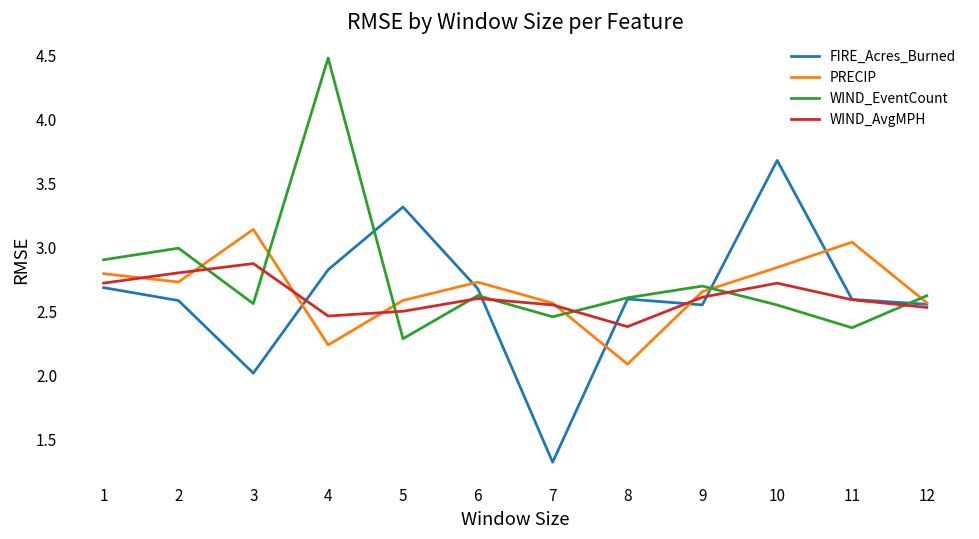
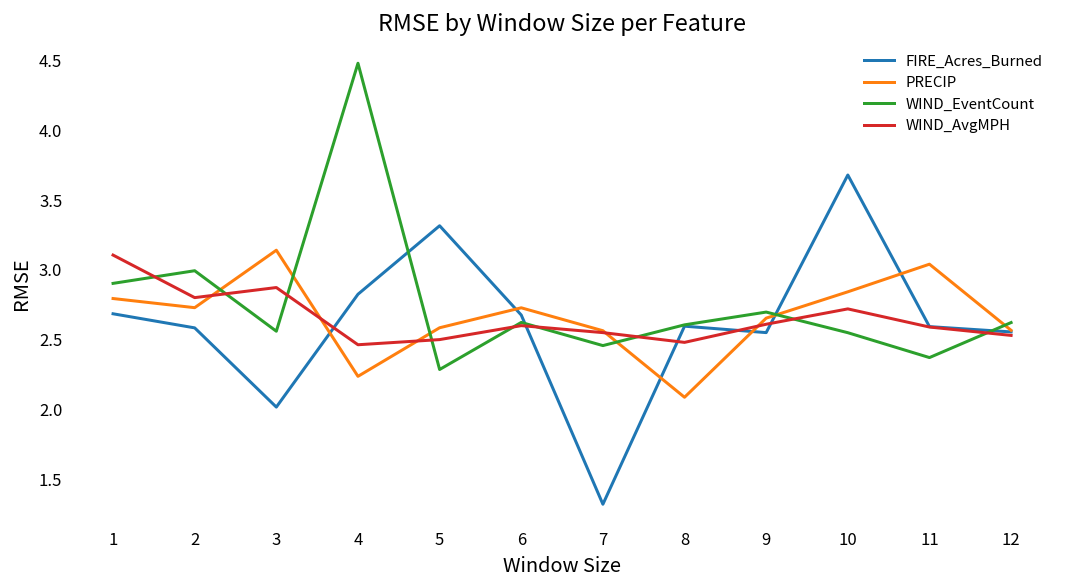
  {
    "FIRE_Acres_Burned": {
      "1": 2.68,
      "2": 2.58,
      "3": 2.02,
      "4": 2.82,
      "5": 3.32,
      "6": 2.68,
      "7": 1.32,
      "9": 2.55,
      "10": 3.68
    },
    "PRECIP": {
      "1": 2.79,
      "2": 2.73,
      "3": 3.14,
      "4": 2.24,
      "5": 2.58,
      "6": 2.73,
      "8": 2.09,
      "9": 2.65,
      "10": 2.84,
      "11": 3.04
    },
    "WIND_EventCount": {
      "1": 2.90,
      "2": 2.99,
      "3": 2.56,
      "4": 4.48,
      "5": 2.29,
      "6": 2.62,
      "7": 2.46,
      "9": 2.70,
      "10": 2.55,
      "11": 2.37,
      "12": 2.62
    },
    "WIND_AvgMPH": {
-     "1": 2.72,
+     "1": 3.11,
      "2": 2.80,
      "3": 2.87,
      "4": 2.46,
      "5": 2.50,
      "6": 2.60,
-     "8": 2.38,
+     "8": 2.48,
      "9": 2.61,
      "10": 2.72,
      "12": 2.53
    }
  }
